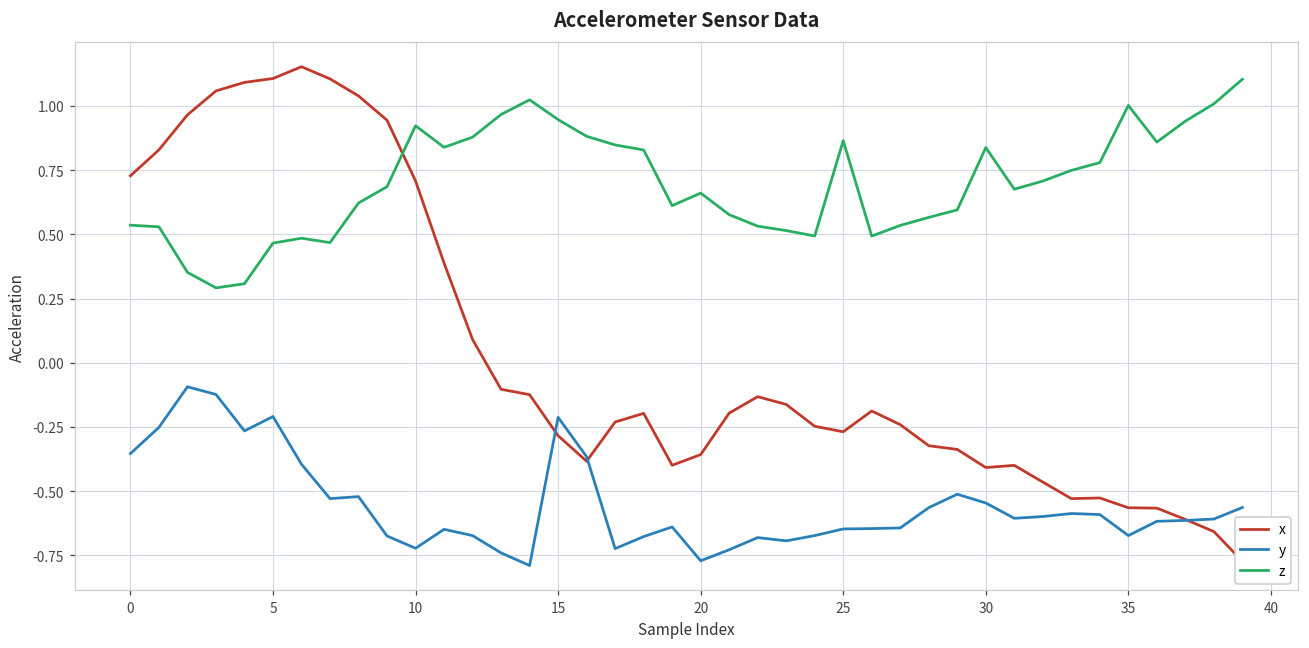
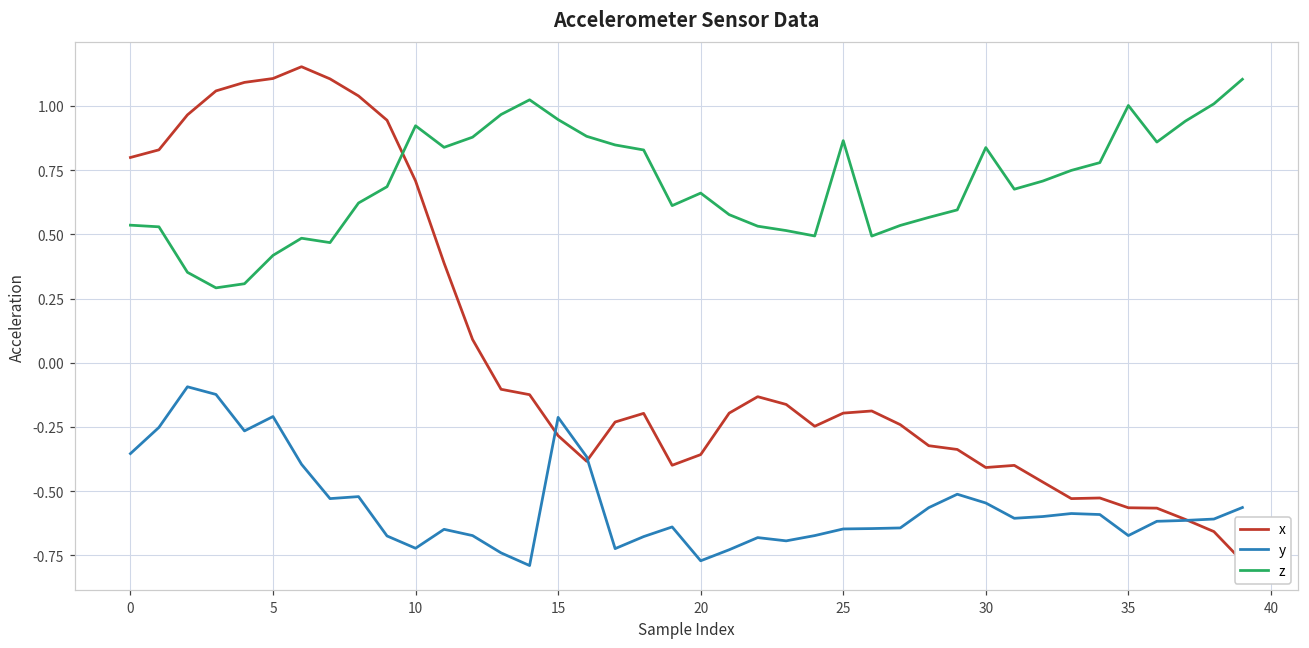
  {
    "x": {
-     "0": 0.73,
+     "0": 0.80,
      "5": 1.11,
      "10": 0.71,
      "15": -0.28,
      "20": -0.36,
-     "25": -0.27,
+     "25": -0.20,
      "30": -0.41,
      "35": -0.56
    },
    "y": {
      "0": -0.35,
      "5": -0.21,
      "10": -0.72,
      "15": -0.21,
      "20": -0.77,
      "25": -0.65,
      "30": -0.55,
      "35": -0.67
    },
    "z": {
      "0": 0.54,
-     "5": 0.47,
+     "5": 0.42,
      "10": 0.92,
      "15": 0.95,
      "20": 0.66,
      "25": 0.86,
      "30": 0.84,
      "35": 1.00
    }
  }
